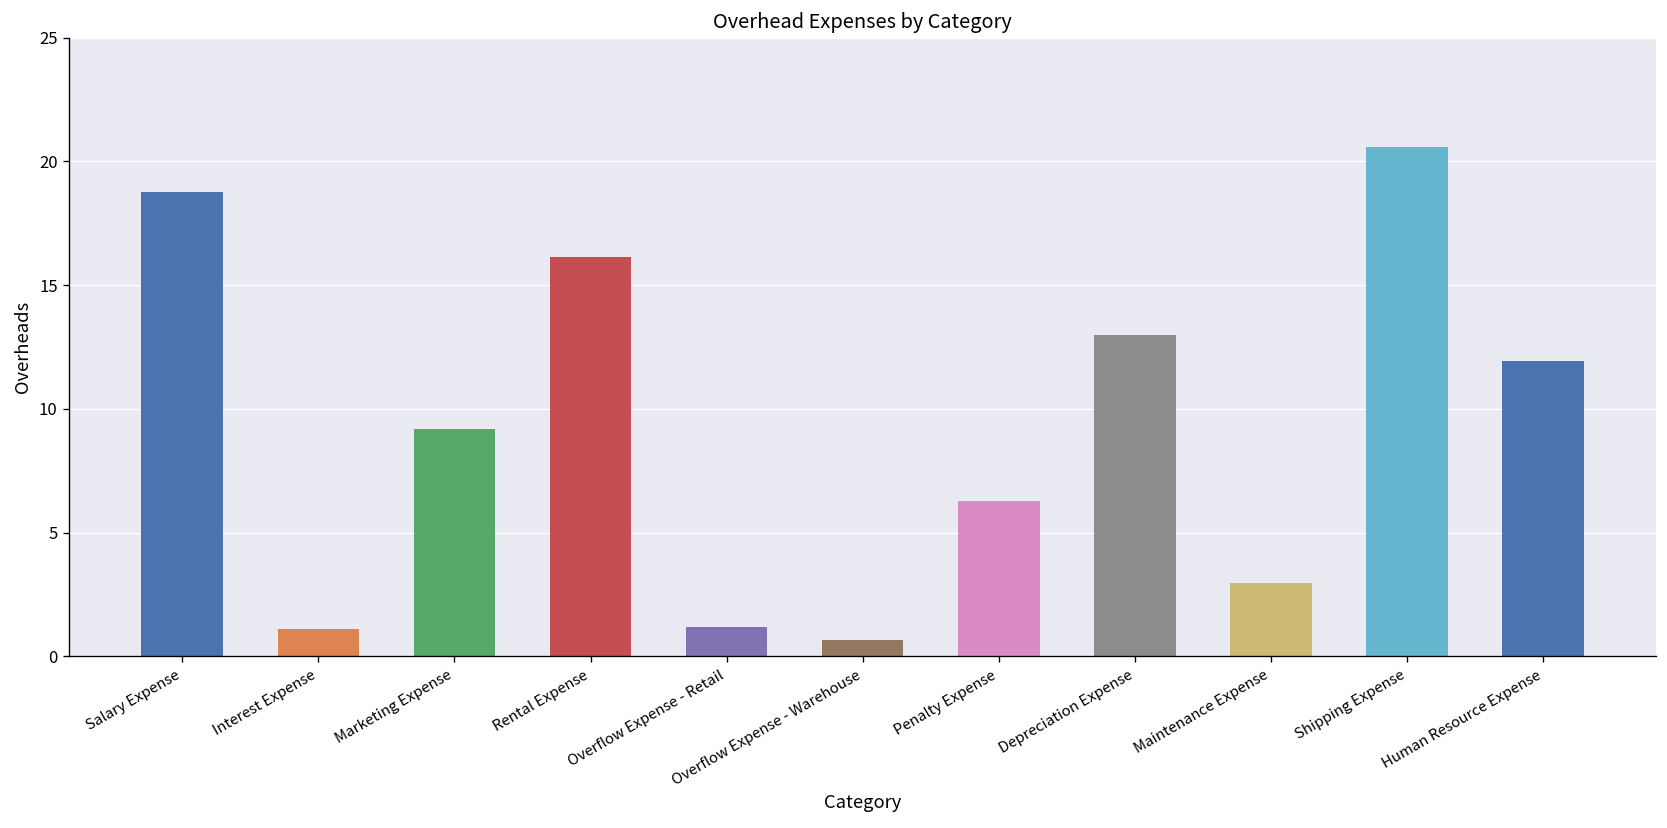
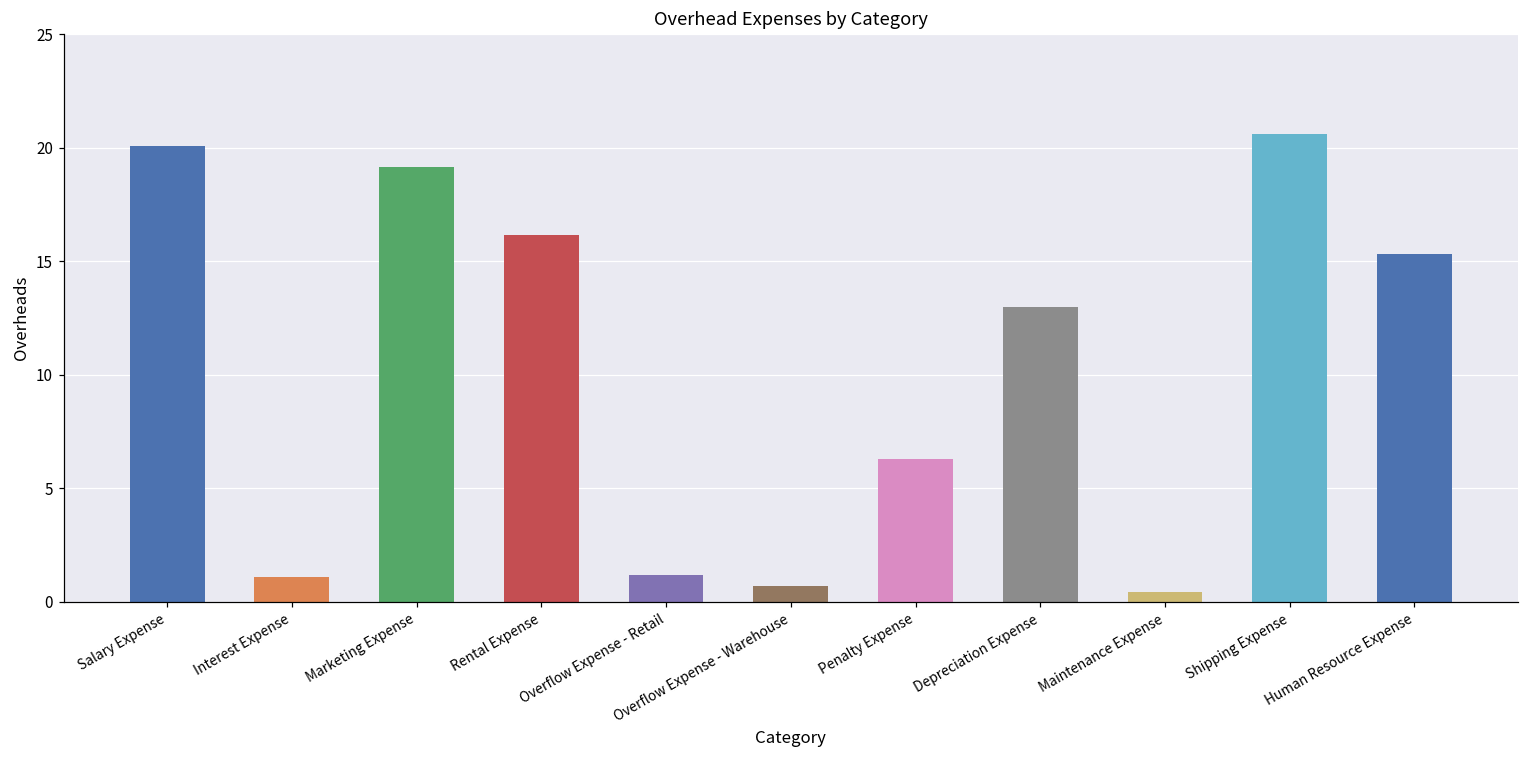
  {
-   "Salary Expense": 18.8,
+   "Salary Expense": 20.1,
    "Interest Expense": 1.1,
-   "Marketing Expense": 9.2,
+   "Marketing Expense": 19.2,
    "Rental Expense": 16.2,
    "Overflow Expense - Retail": 1.2,
    "Overflow Expense - Warehouse": 0.7,
    "Penalty Expense": 6.3,
    "Depreciation Expense": 13.0,
-   "Maintenance Expense": 3.0,
+   "Maintenance Expense": 0.4,
    "Shipping Expense": 20.6,
-   "Human Resource Expense": 12.0
+   "Human Resource Expense": 15.3
  }
